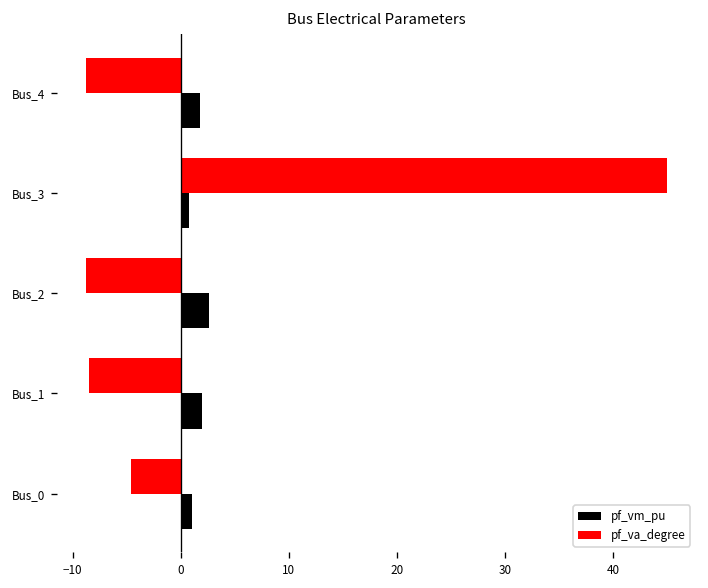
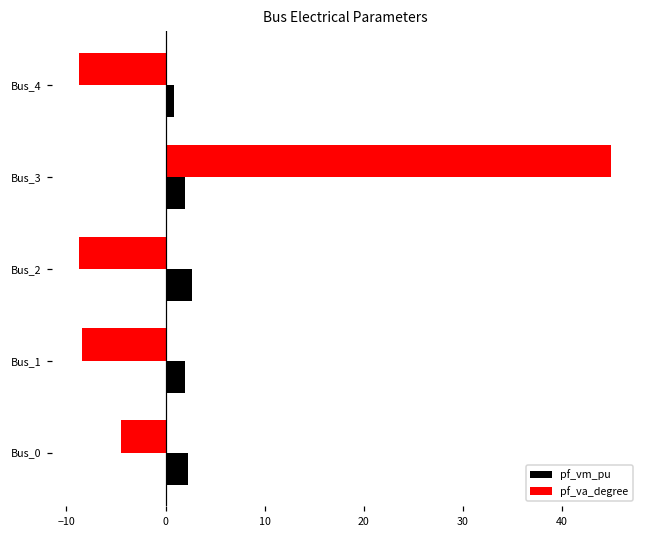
  {
    "pf_vm_pu": {
-     "Bus_4": 2,
-     "Bus_3": 1,
+     "Bus_4": 1,
+     "Bus_3": 2,
      "Bus_2": 3,
      "Bus_1": 2,
-     "Bus_0": 1
+     "Bus_0": 2
    },
    "pf_va_degree": {
      "Bus_4": -9,
      "Bus_3": 45,
      "Bus_2": -9,
      "Bus_1": -8,
      "Bus_0": -5
    }
  }
